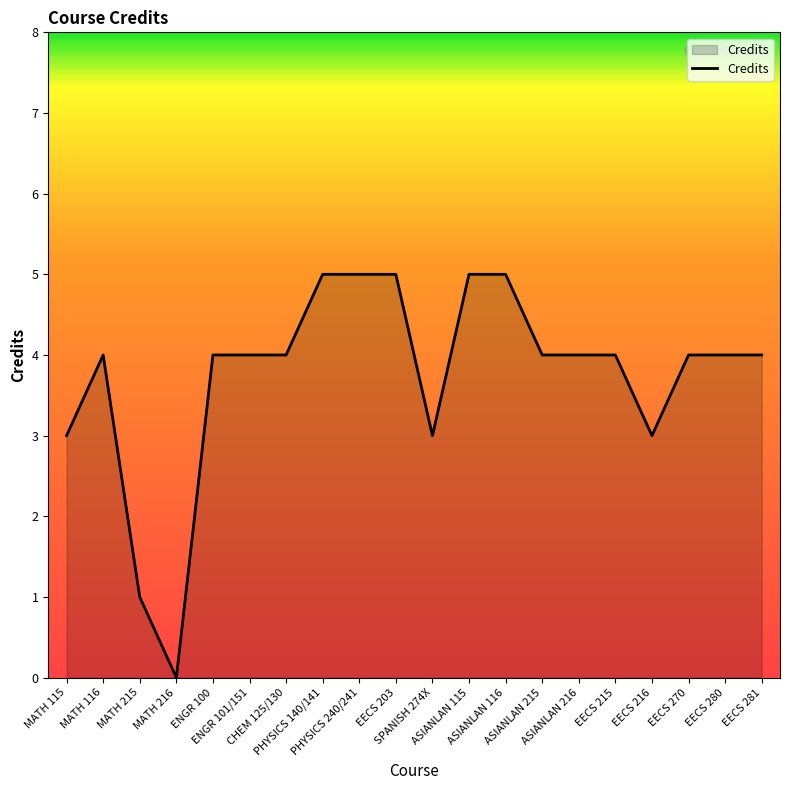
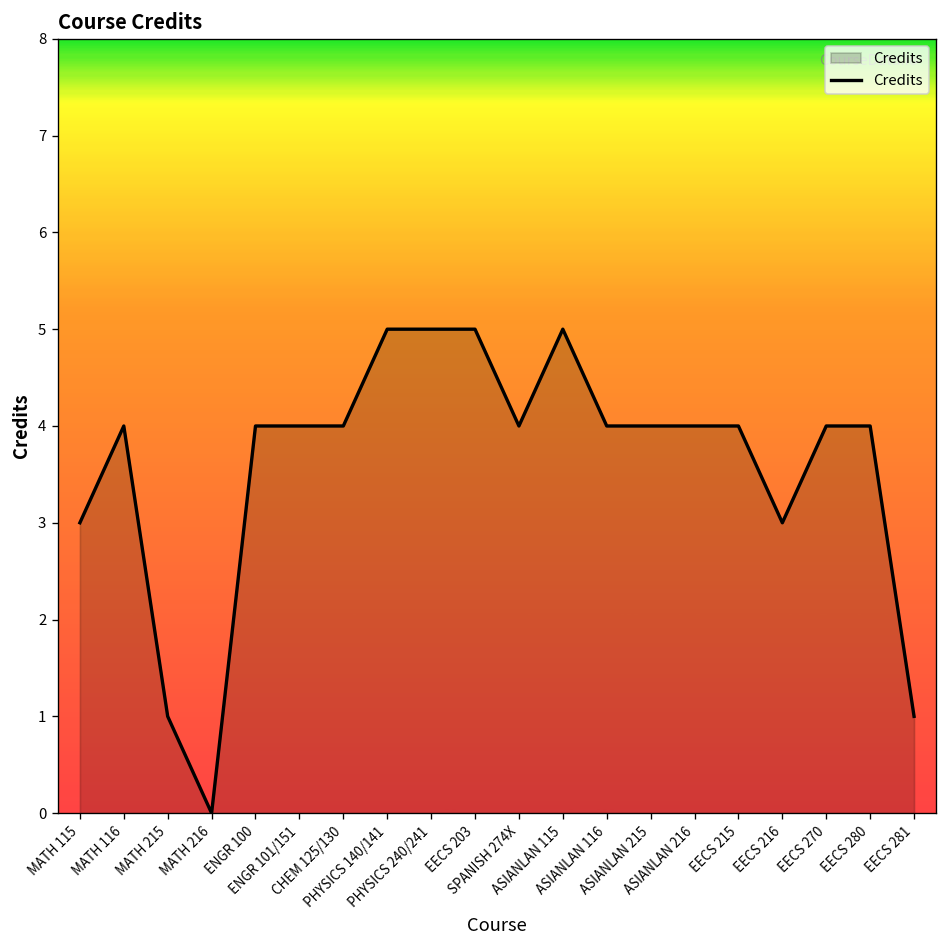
  {
    "MATH 115": 3,
    "MATH 116": 4,
    "MATH 215": 1,
    "MATH 216": 0,
    "ENGR 100": 4,
    "ENGR 101/151": 4,
    "CHEM 125/130": 4,
    "PHYSICS 140/141": 5,
    "PHYSICS 240/241": 5,
    "EECS 203": 5,
-   "SPANISH 274X": 3,
+   "SPANISH 274X": 4,
    "ASIANLAN 115": 5,
-   "ASIANLAN 116": 5,
+   "ASIANLAN 116": 4,
    "ASIANLAN 215": 4,
    "ASIANLAN 216": 4,
    "EECS 215": 4,
    "EECS 216": 3,
    "EECS 270": 4,
    "EECS 280": 4,
-   "EECS 281": 4
+   "EECS 281": 1
  }
